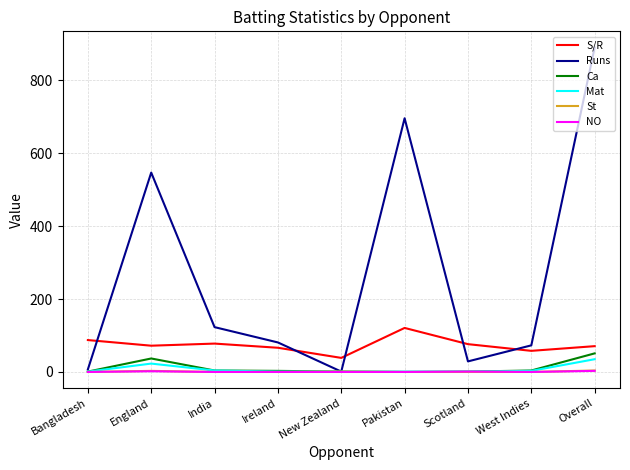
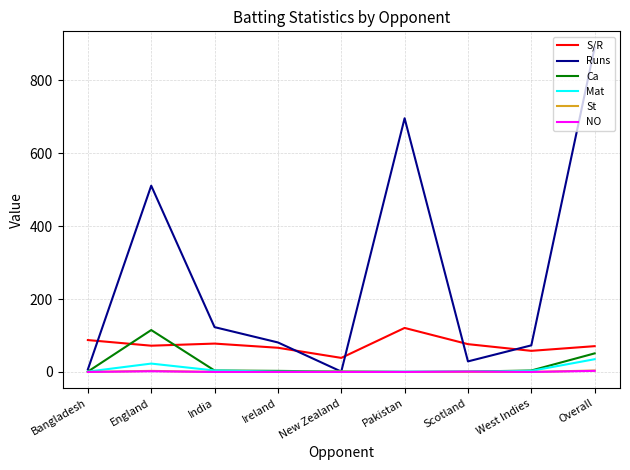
  {
    "S/R": {
      "Bangladesh": 90,
      "England": 70,
      "India": 80,
      "Ireland": 70,
      "New Zealand": 40,
      "Pakistan": 120,
      "Scotland": 80,
      "West Indies": 60,
      "Overall": 70
    },
    "Runs": {
-     "England": 550,
+     "England": 510,
      "India": 120,
      "Ireland": 80,
      "Pakistan": 700,
      "Scotland": 30,
      "West Indies": 70
    },
    "Ca": {
-     "England": 40,
+     "England": 120,
      "Overall": 50
    },
    "Mat": {
      "England": 20,
      "Overall": 40
    }
  }
